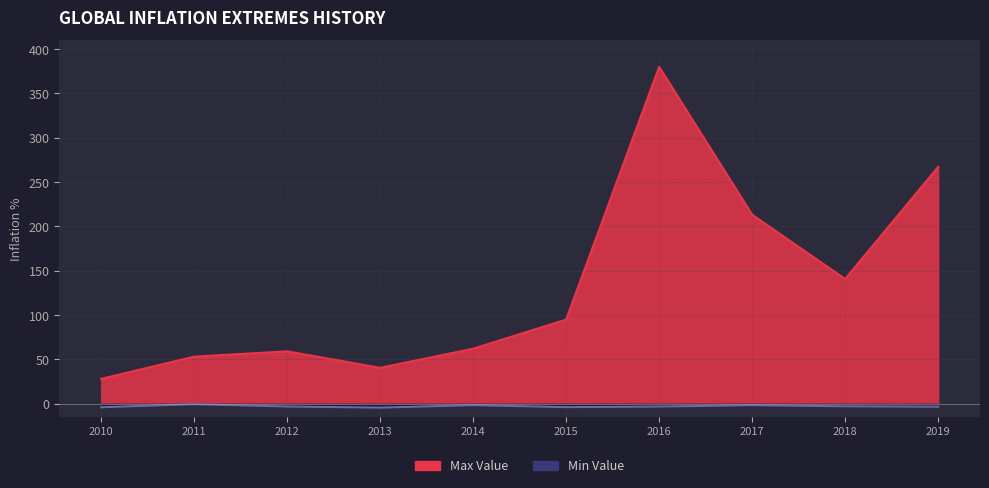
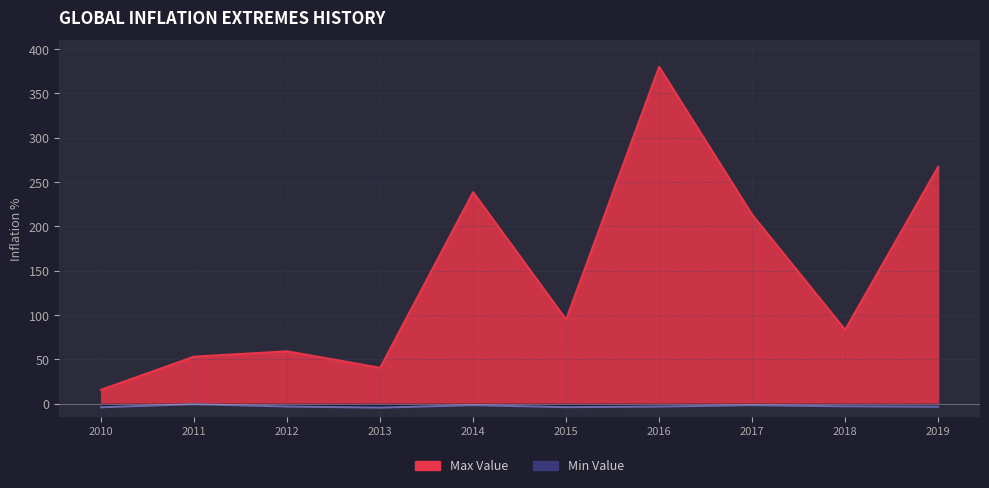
  {
    "Max Value": {
-     "2010": 30,
+     "2010": 20,
      "2011": 50,
      "2012": 60,
      "2013": 40,
-     "2014": 60,
+     "2014": 240,
      "2015": 100,
      "2016": 380,
      "2017": 210,
-     "2018": 140,
+     "2018": 80,
      "2019": 270
    }
  }
